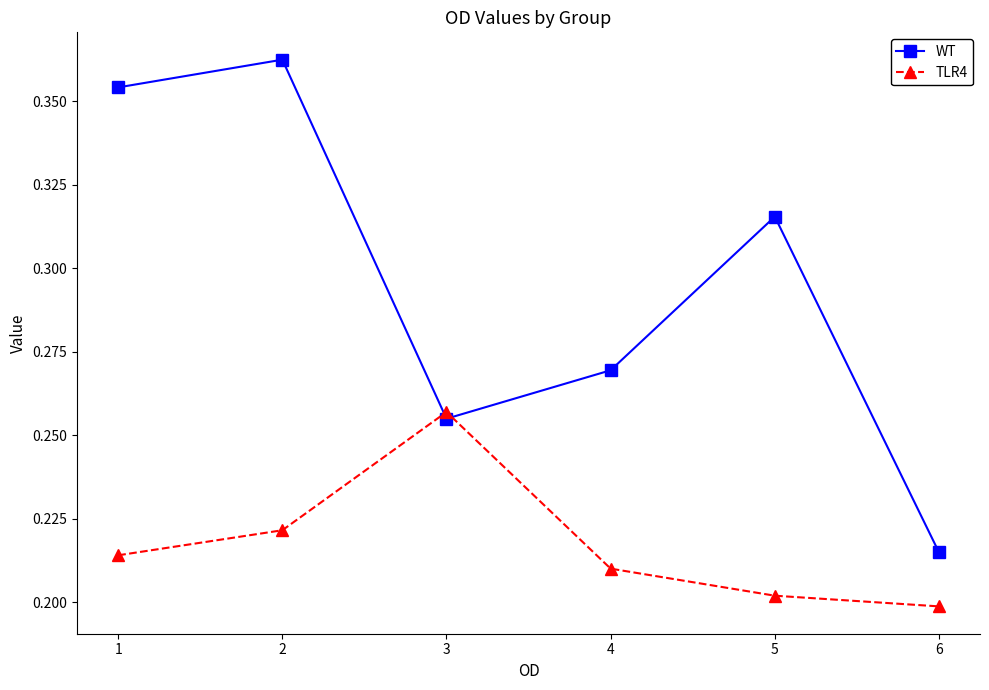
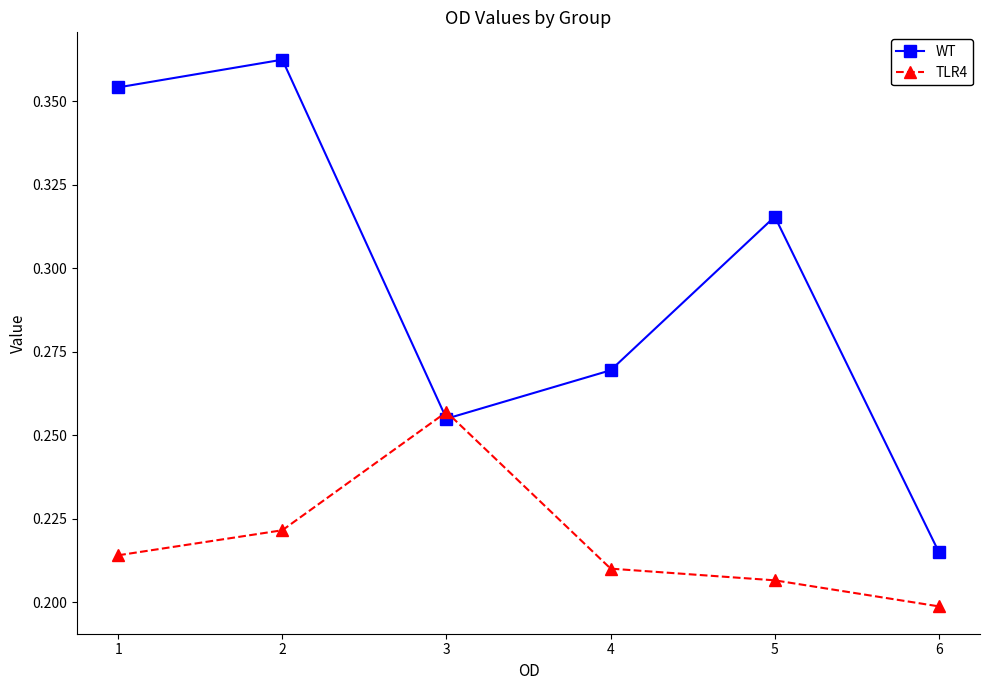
  {
    "WT": {
      "1": 0.354,
      "2": 0.362,
      "3": 0.255,
      "4": 0.269,
      "5": 0.315,
      "6": 0.215
    },
    "TLR4": {
      "1": 0.214,
      "2": 0.222,
      "3": 0.257,
      "4": 0.210,
-     "5": 0.202,
+     "5": 0.207,
      "6": 0.199
    }
  }
